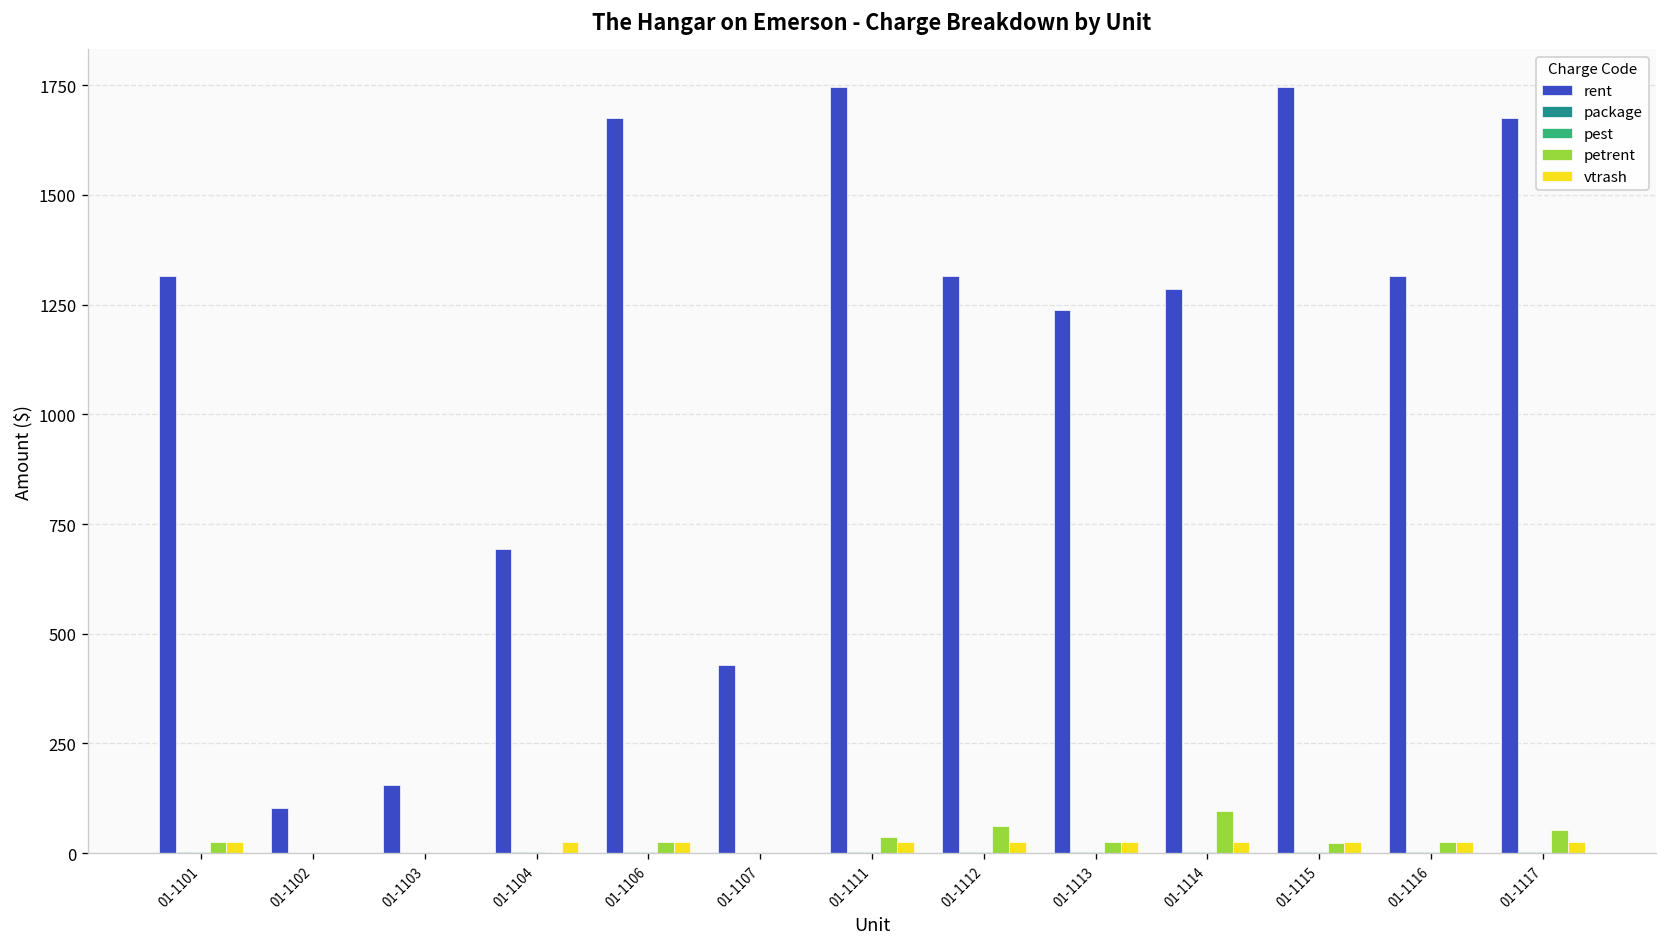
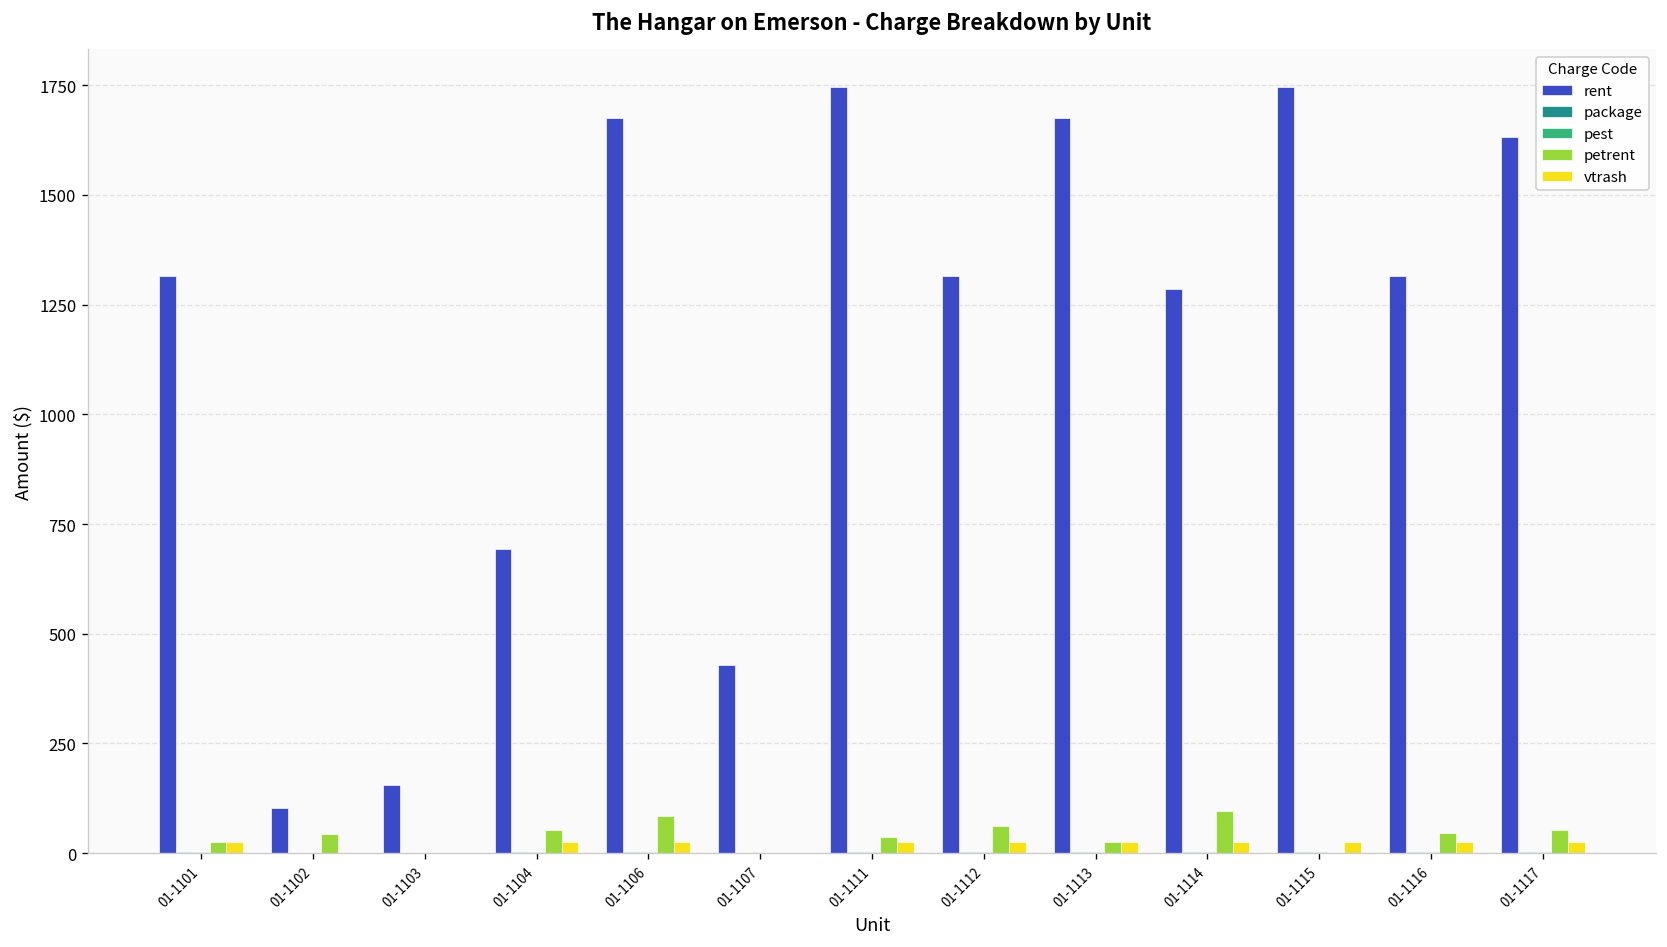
  {
    "rent": {
      "01-1101": 1320,
      "01-1102": 100,
      "01-1103": 160,
      "01-1104": 690,
      "01-1106": 1680,
      "01-1107": 430,
      "01-1111": 1750,
      "01-1112": 1320,
-     "01-1113": 1240,
+     "01-1113": 1680,
      "01-1114": 1290,
      "01-1115": 1750,
      "01-1116": 1320,
-     "01-1117": 1680
+     "01-1117": 1630
    },
    "petrent": {
      "01-1101": 30,
-     "01-1102": 0,
+     "01-1102": 40,
      "01-1103": 0,
-     "01-1104": 0,
-     "01-1106": 30,
+     "01-1104": 50,
+     "01-1106": 90,
      "01-1107": 0,
      "01-1111": 40,
      "01-1112": 60,
      "01-1113": 30,
      "01-1114": 100,
-     "01-1115": 20,
-     "01-1116": 30,
+     "01-1115": 0,
+     "01-1116": 50,
      "01-1117": 50
    },
    "vtrash": {
      "01-1101": 30,
      "01-1102": 0,
      "01-1103": 0,
      "01-1104": 30,
      "01-1106": 30,
      "01-1107": 0,
      "01-1111": 30,
      "01-1112": 30,
      "01-1113": 30,
      "01-1114": 30,
      "01-1115": 30,
      "01-1116": 30,
      "01-1117": 30
    }
  }
